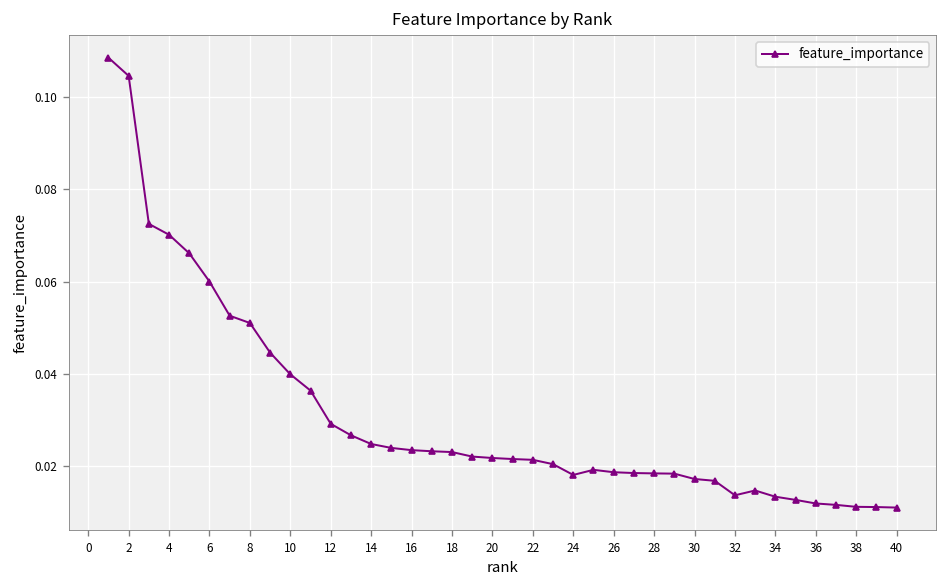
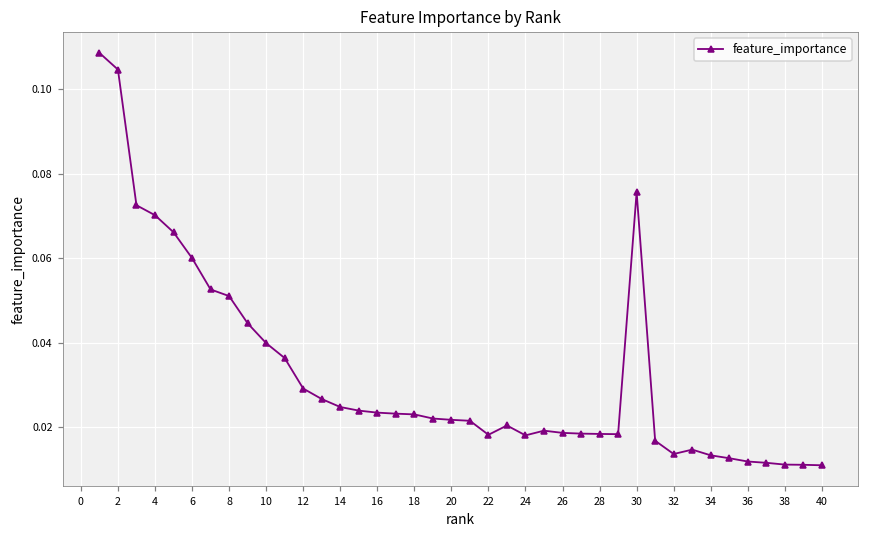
  {
    "2": 0.105,
    "4": 0.070,
    "6": 0.060,
    "8": 0.051,
    "10": 0.040,
    "12": 0.029,
    "14": 0.025,
    "16": 0.023,
    "18": 0.023,
    "20": 0.022,
-   "22": 0.021,
+   "22": 0.018,
    "24": 0.018,
    "26": 0.019,
    "28": 0.018,
-   "30": 0.017,
+   "30": 0.076,
    "32": 0.014,
    "34": 0.013,
    "36": 0.012,
    "38": 0.011,
    "40": 0.011
  }
